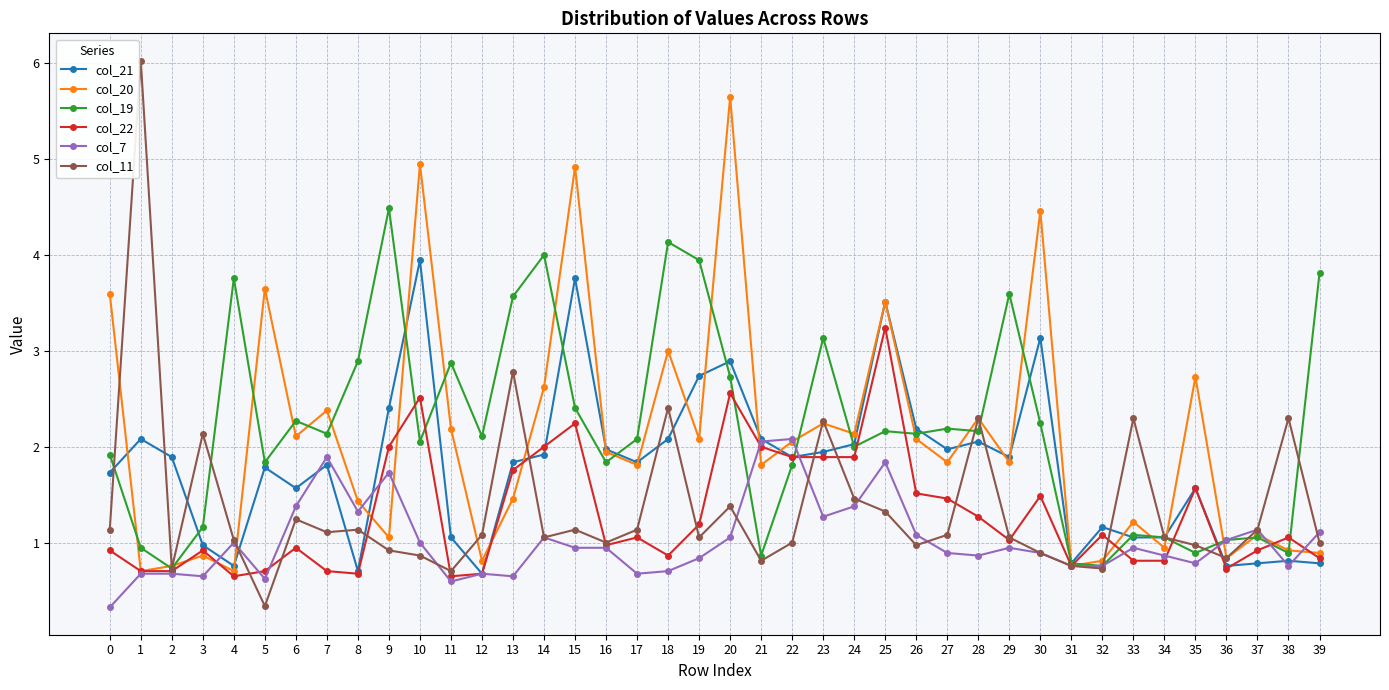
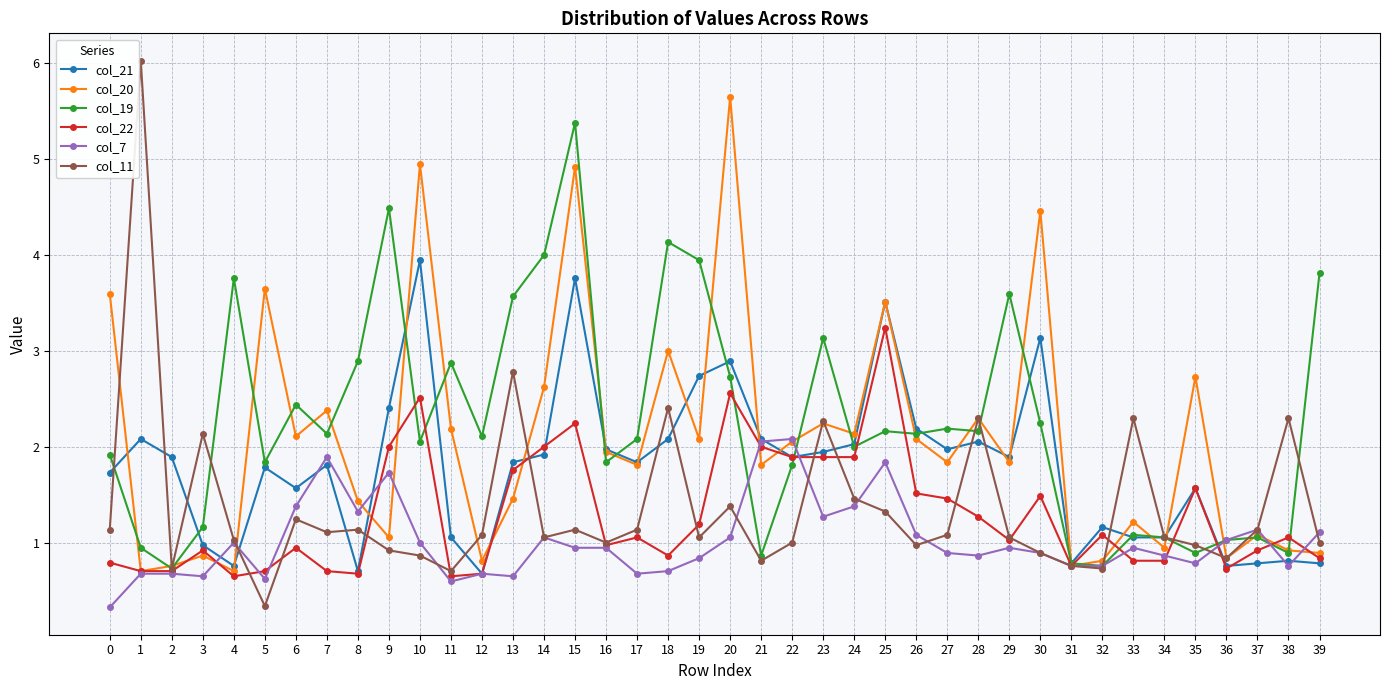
  {
    "col_19": {
      "0": 1.9,
      "1": 0.9,
      "3": 1.2,
      "4": 3.8,
      "5": 1.8,
-     "6": 2.3,
+     "6": 2.4,
      "7": 2.1,
      "8": 2.9,
      "9": 4.5,
      "10": 2.1,
      "11": 2.9,
      "12": 2.1,
      "13": 3.6,
      "14": 4.0,
-     "15": 2.4,
+     "15": 5.4,
      "16": 1.8,
      "17": 2.1,
      "18": 4.1,
      "19": 3.9,
      "20": 2.7,
      "21": 0.9,
      "22": 1.8,
      "23": 3.1,
      "24": 2.0,
      "25": 2.2,
      "26": 2.1,
      "27": 2.2,
      "28": 2.2,
      "29": 3.6,
      "30": 2.2,
      "33": 1.1,
      "35": 0.9,
      "37": 1.1,
      "38": 0.9,
      "39": 3.8
    },
    "col_22": {
-     "0": 0.9,
+     "0": 0.8,
      "2": 0.7,
      "3": 0.9,
      "4": 0.6,
      "5": 0.7,
      "6": 0.9,
      "7": 0.7,
      "8": 0.7,
      "9": 2.0,
      "10": 2.5,
      "11": 0.6,
      "13": 1.8,
      "14": 2.0,
      "15": 2.2,
      "16": 1.0,
      "17": 1.1,
      "18": 0.9,
      "19": 1.2,
      "20": 2.6,
      "21": 2.0,
      "23": 1.9,
      "24": 1.9,
      "25": 3.2,
      "26": 1.5,
      "27": 1.5,
      "28": 1.3,
      "29": 1.0,
      "30": 1.5,
      "32": 1.1,
      "33": 0.8,
      "34": 0.8,
      "36": 0.7,
      "37": 0.9,
      "38": 1.1,
      "39": 0.8
    }
  }
